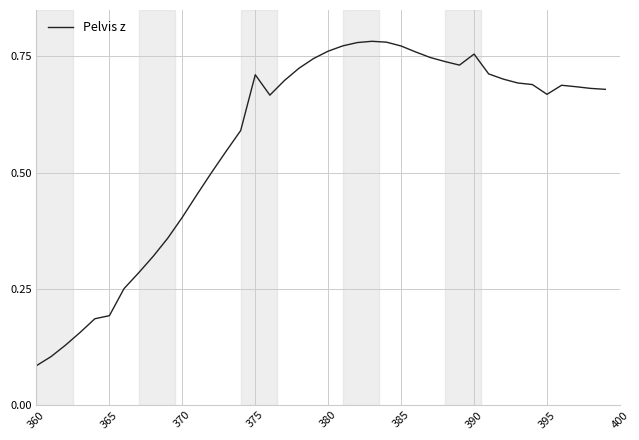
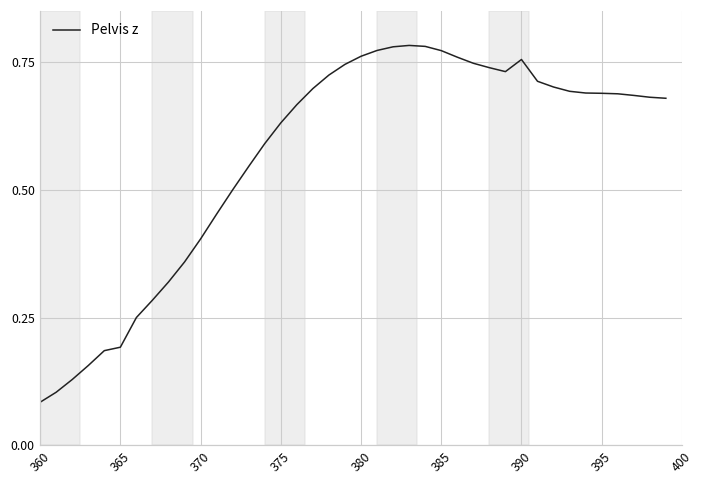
  {
    "360": 0.08,
    "365": 0.19,
    "370": 0.40,
-   "375": 0.71,
+   "375": 0.63,
    "380": 0.76,
    "385": 0.77,
    "390": 0.76,
-   "395": 0.67
+   "395": 0.69
  }
